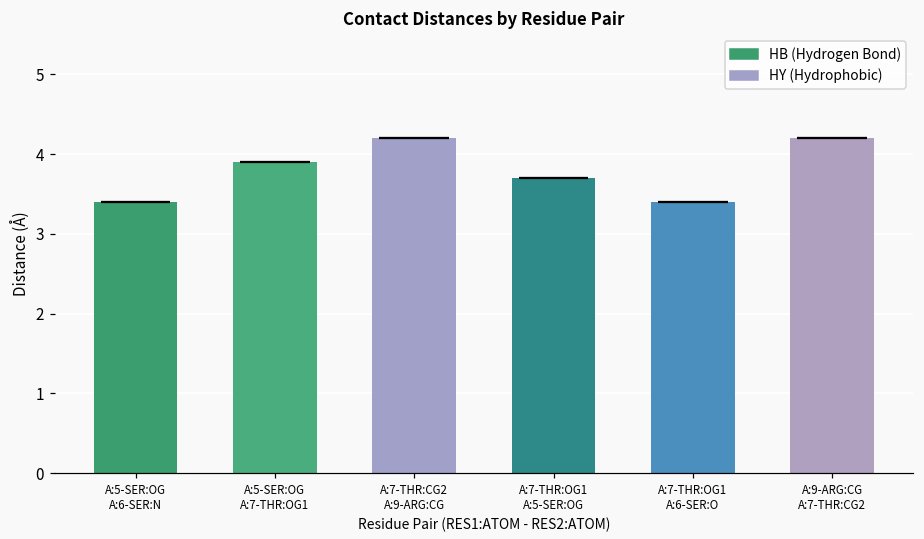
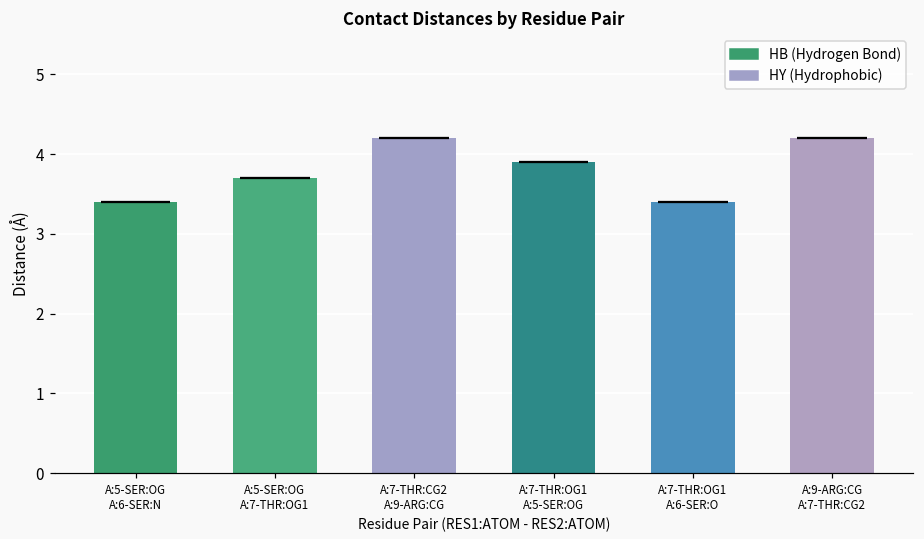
  {
    "A:5-SER:OG A:6-SER:N": 3.4,
-   "A:5-SER:OG A:7-THR:OG1": 3.9,
+   "A:5-SER:OG A:7-THR:OG1": 3.7,
    "A:7-THR:CG2 A:9-ARG:CG": 4.2,
-   "A:7-THR:OG1 A:5-SER:OG": 3.7,
+   "A:7-THR:OG1 A:5-SER:OG": 3.9,
    "A:7-THR:OG1 A:6-SER:O": 3.4,
    "A:9-ARG:CG A:7-THR:CG2": 4.2
  }
